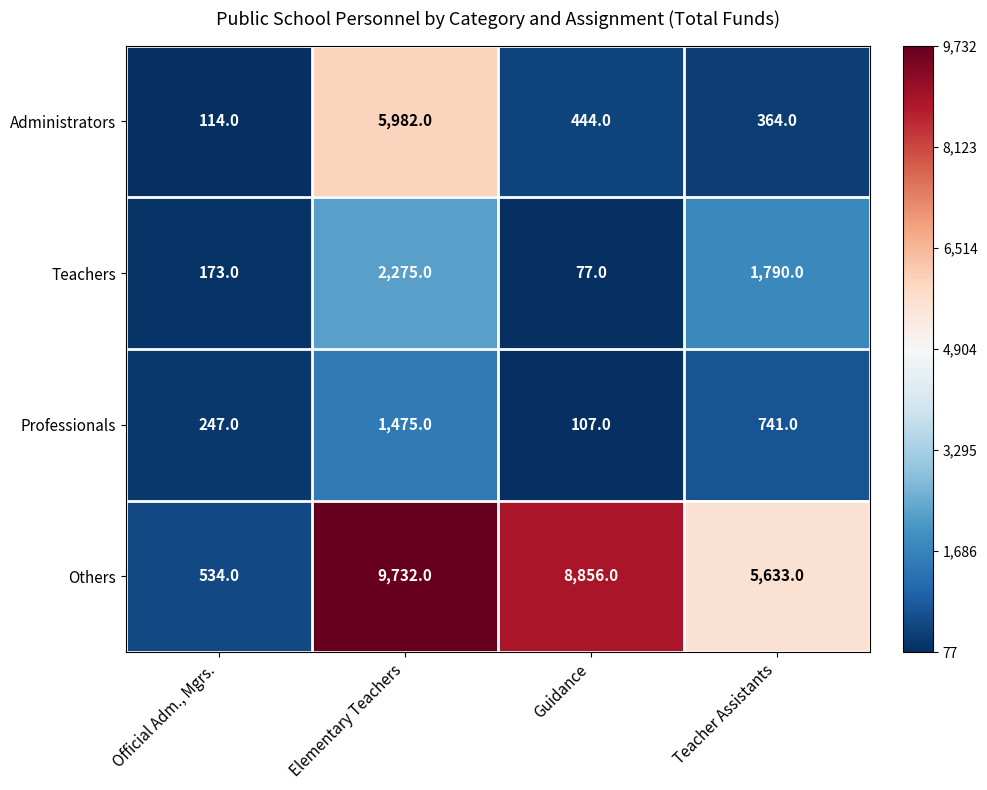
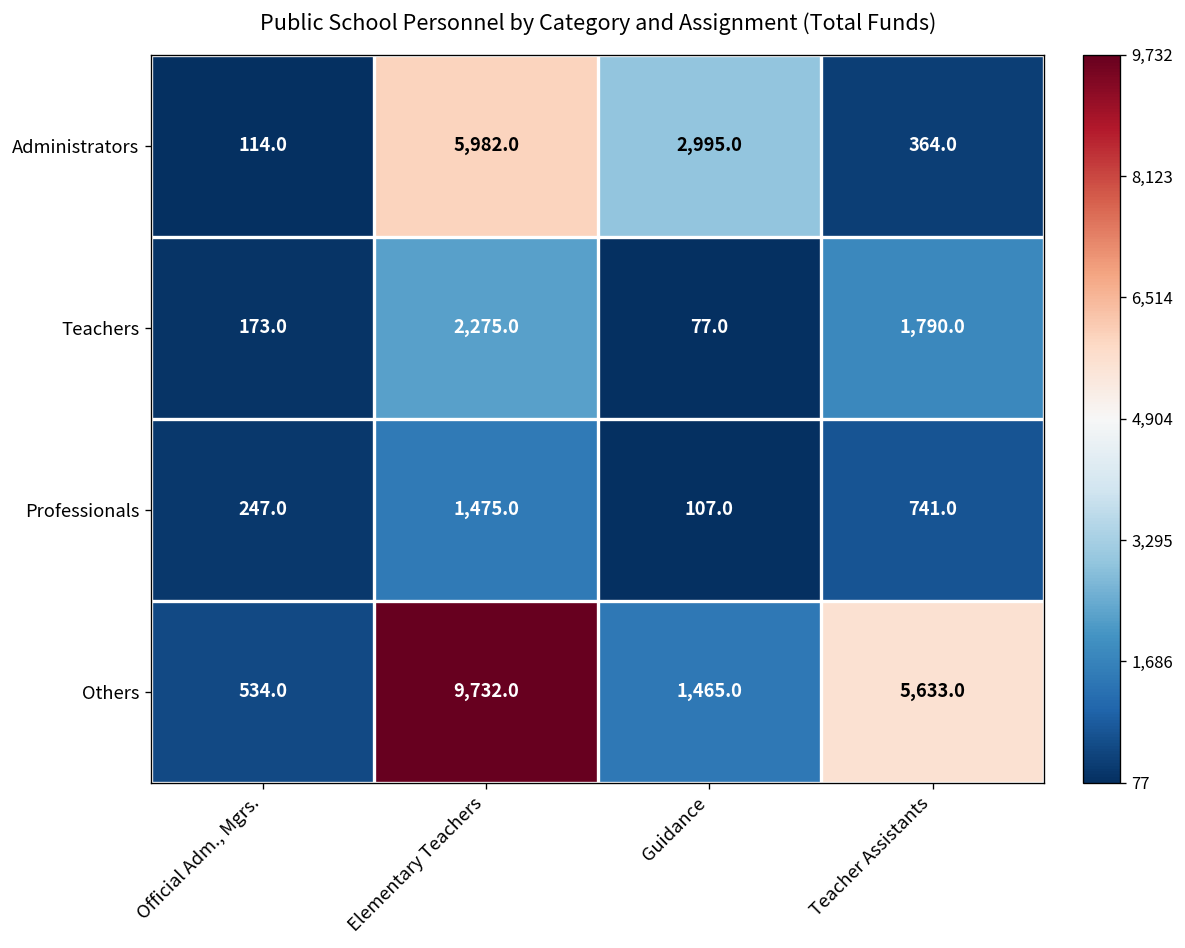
  {
    "Administrators": {
      "Official Adm., Mgrs.": "114.0",
      "Elementary Teachers": "5,982.0",
-     "Guidance": "444.0",
+     "Guidance": "2,995.0",
      "Teacher Assistants": "364.0"
    },
    "Teachers": {
      "Official Adm., Mgrs.": "173.0",
      "Elementary Teachers": "2,275.0",
      "Guidance": "77.0",
      "Teacher Assistants": "1,790.0"
    },
    "Professionals": {
      "Official Adm., Mgrs.": "247.0",
      "Elementary Teachers": "1,475.0",
      "Guidance": "107.0",
      "Teacher Assistants": "741.0"
    },
    "Others": {
      "Official Adm., Mgrs.": "534.0",
      "Elementary Teachers": "9,732.0",
-     "Guidance": "8,856.0",
+     "Guidance": "1,465.0",
      "Teacher Assistants": "5,633.0"
    }
  }
